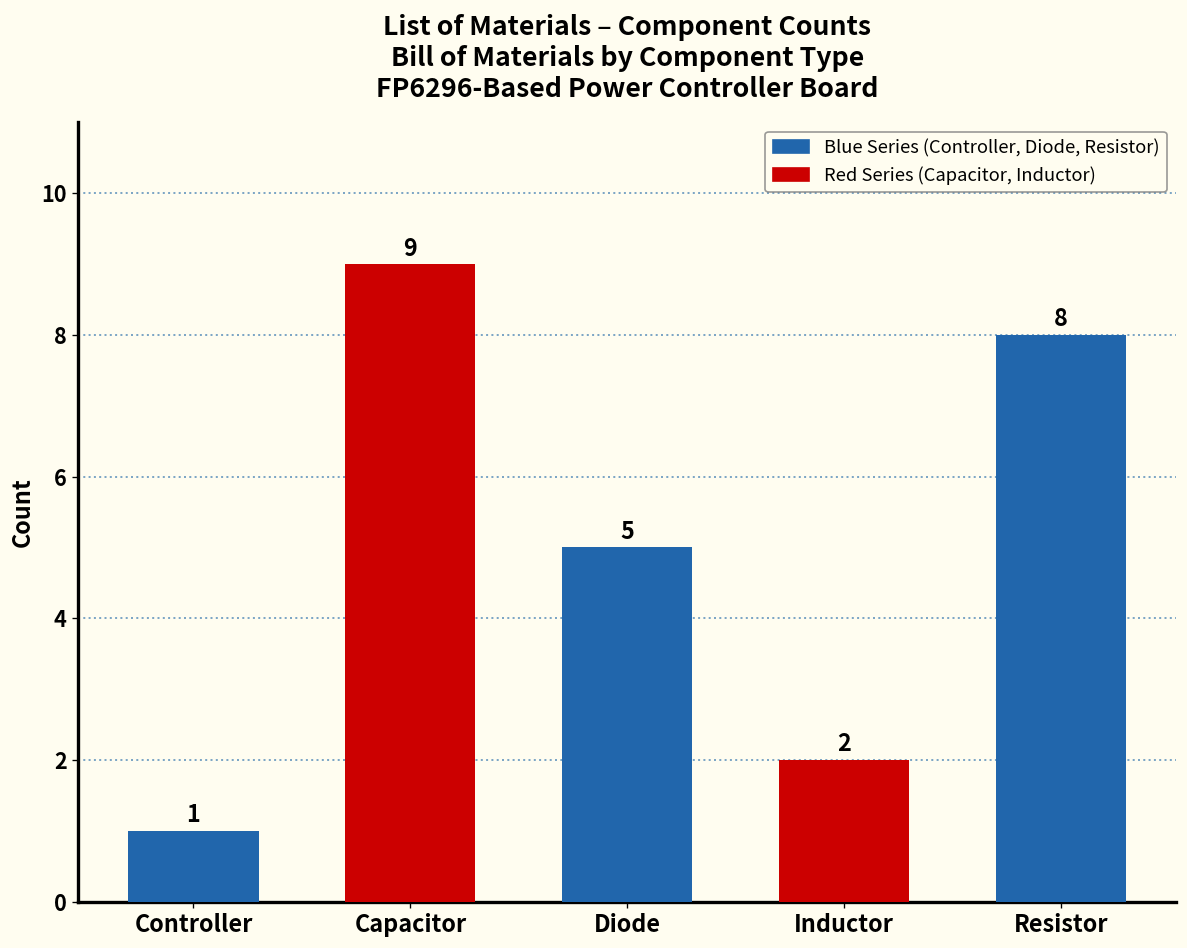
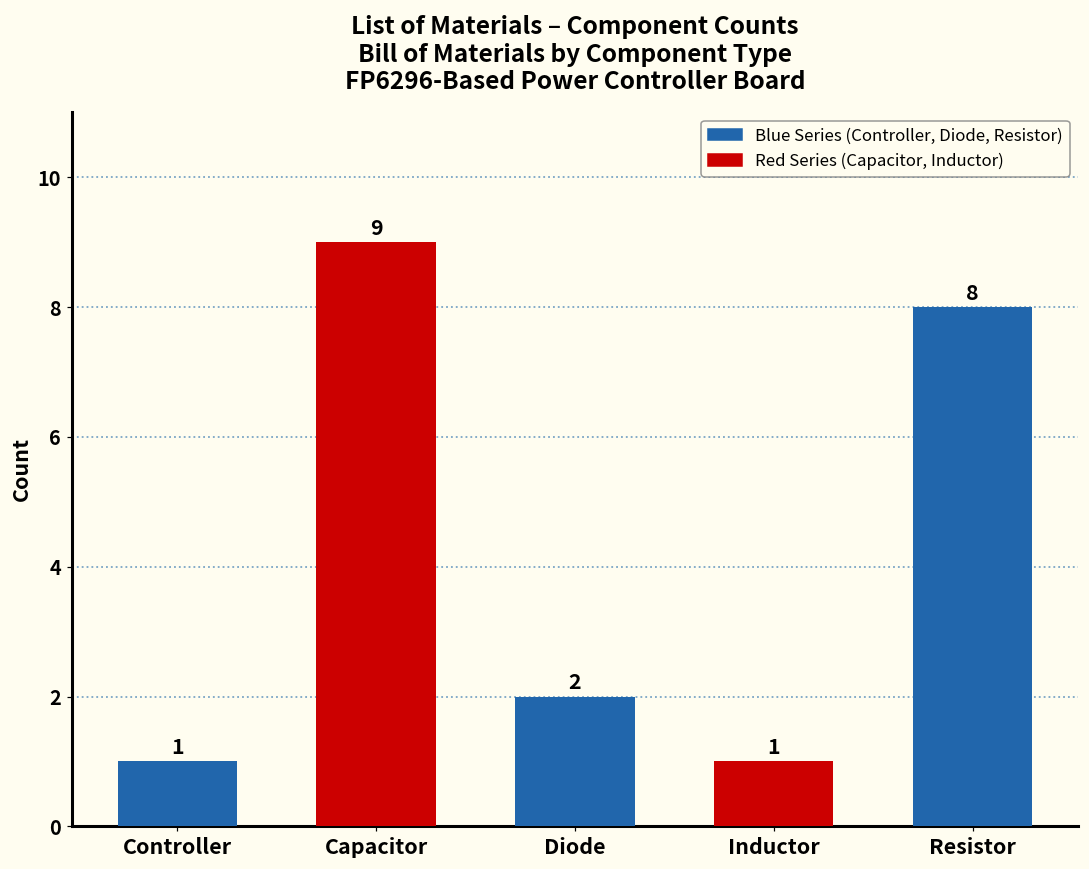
  {
    "Controller": 1,
    "Capacitor": 9,
-   "Diode": 5,
-   "Inductor": 2,
+   "Diode": 2,
+   "Inductor": 1,
    "Resistor": 8
  }
